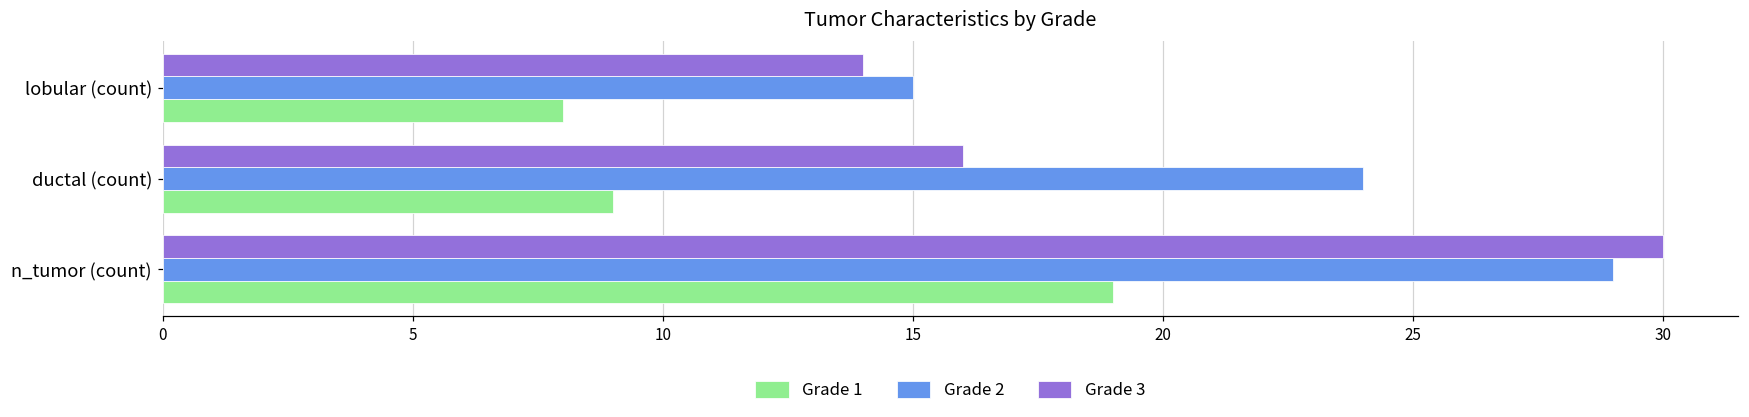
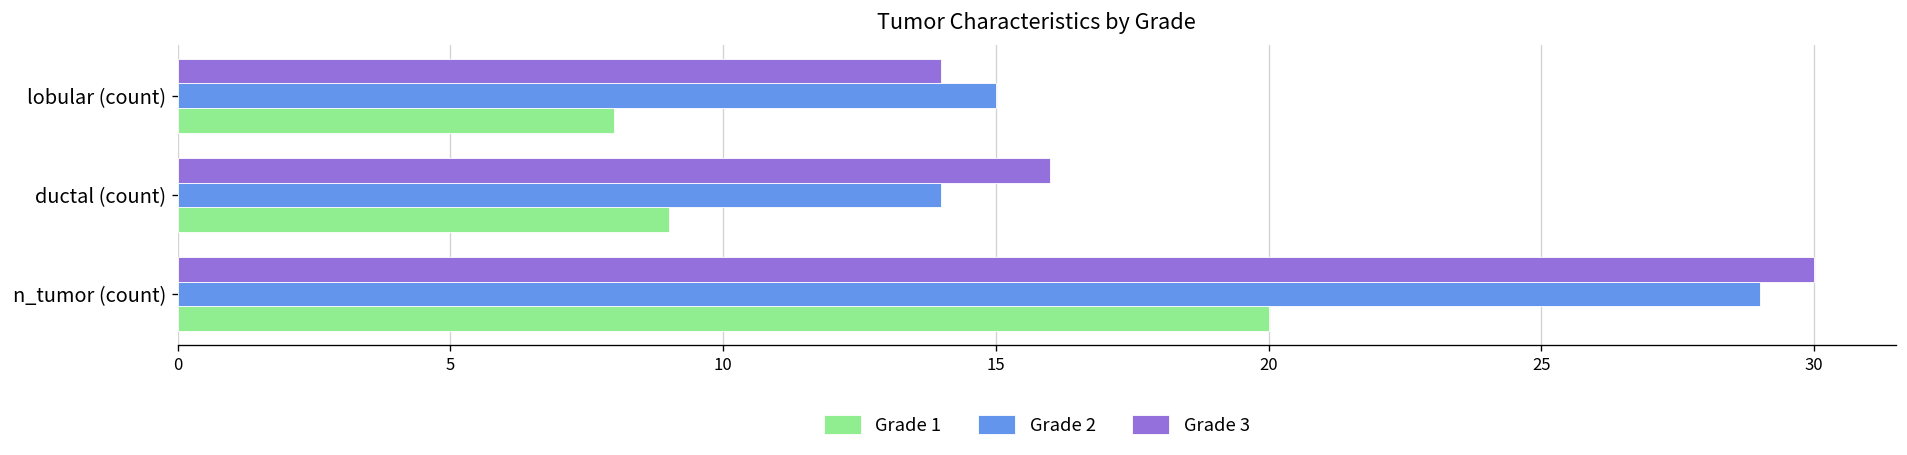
  {
    "Grade 1": {
      "lobular (count)": 8,
      "ductal (count)": 9,
-     "n_tumor (count)": 19
+     "n_tumor (count)": 20
    },
    "Grade 2": {
      "lobular (count)": 15,
-     "ductal (count)": 24,
+     "ductal (count)": 14,
      "n_tumor (count)": 29
    },
    "Grade 3": {
      "lobular (count)": 14,
      "ductal (count)": 16,
      "n_tumor (count)": 30
    }
  }
